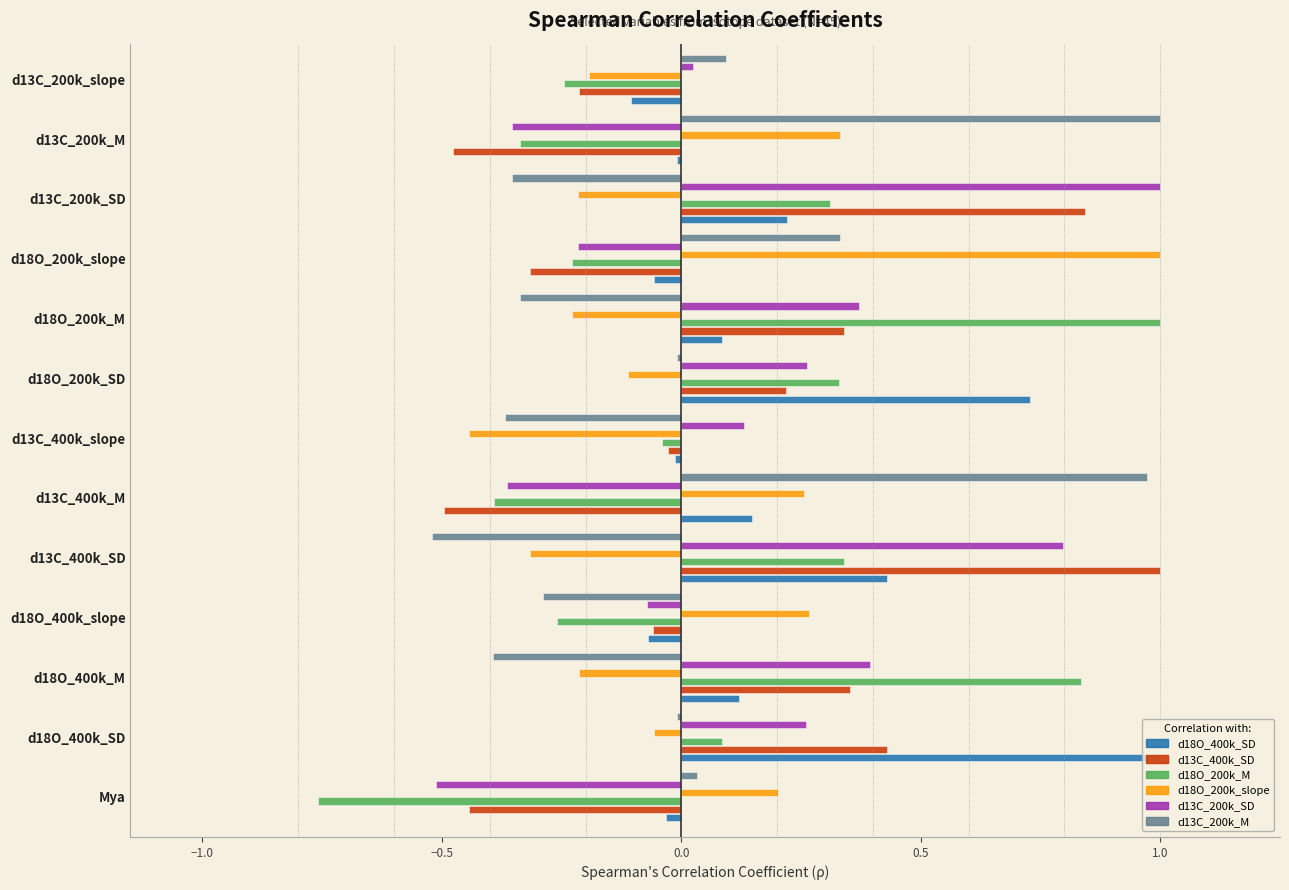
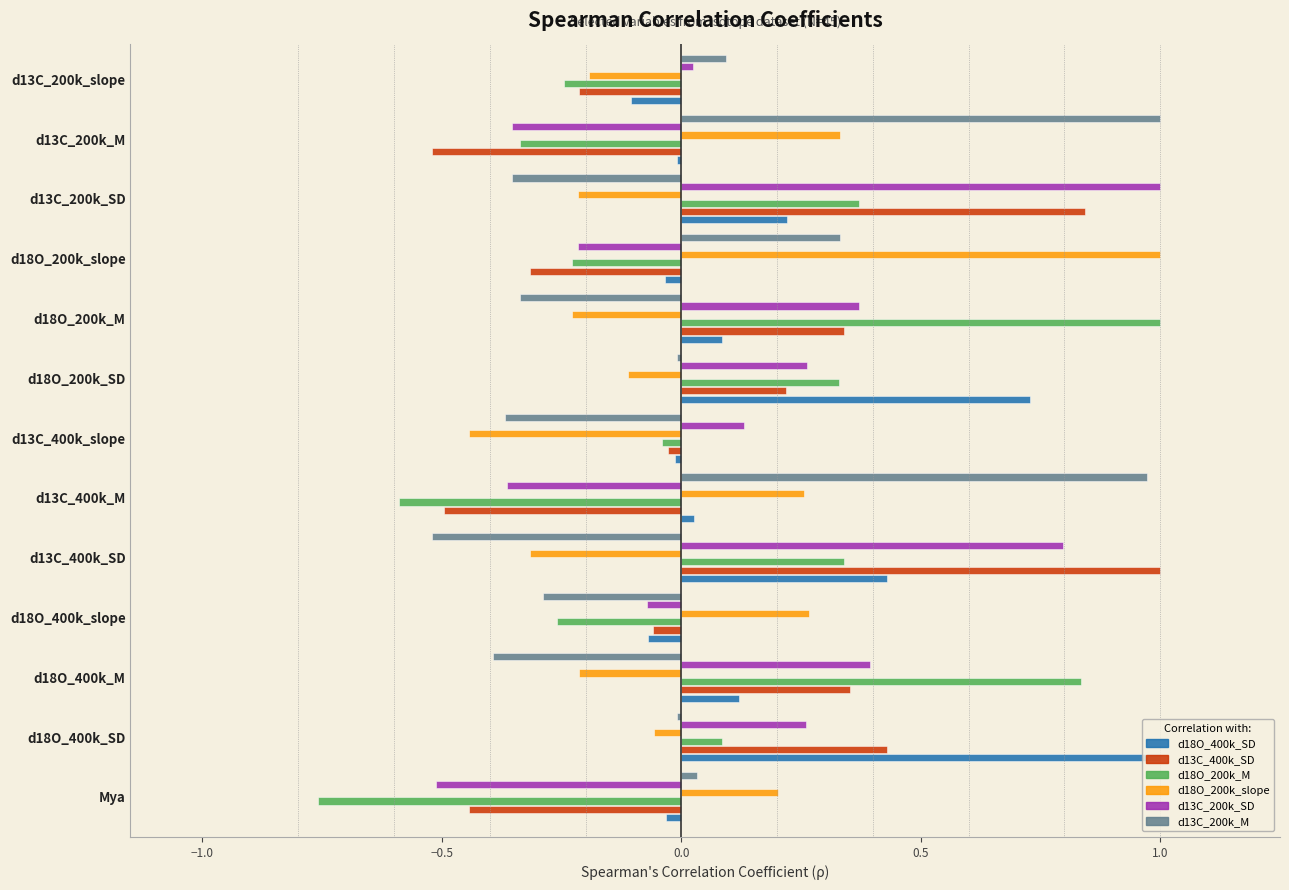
  {
    "d18O_400k_SD": {
      "d13C_200k_slope": -0.10,
      "d13C_200k_M": -0.01,
      "d13C_200k_SD": 0.22,
-     "d18O_200k_slope": -0.06,
+     "d18O_200k_slope": -0.03,
      "d18O_200k_M": 0.09,
      "d18O_200k_SD": 0.73,
      "d13C_400k_slope": -0.01,
-     "d13C_400k_M": 0.15,
+     "d13C_400k_M": 0.03,
      "d13C_400k_SD": 0.43,
      "d18O_400k_slope": -0.07,
      "d18O_400k_M": 0.12,
      "Mya": -0.03
    },
    "d13C_400k_SD": {
      "d13C_200k_slope": -0.21,
-     "d13C_200k_M": -0.48,
+     "d13C_200k_M": -0.52,
      "d13C_200k_SD": 0.84,
      "d18O_200k_slope": -0.32,
      "d18O_200k_M": 0.34,
      "d18O_200k_SD": 0.22,
      "d13C_400k_slope": -0.03,
      "d13C_400k_M": -0.50,
      "d13C_400k_SD": 1.00,
      "d18O_400k_slope": -0.06,
      "d18O_400k_M": 0.35,
      "d18O_400k_SD": 0.43,
      "Mya": -0.44
    },
    "d18O_200k_M": {
      "d13C_200k_slope": -0.25,
      "d13C_200k_M": -0.34,
-     "d13C_200k_SD": 0.31,
+     "d13C_200k_SD": 0.37,
      "d18O_200k_slope": -0.23,
      "d18O_200k_M": 1.00,
      "d18O_200k_SD": 0.33,
      "d13C_400k_slope": -0.04,
-     "d13C_400k_M": -0.39,
+     "d13C_400k_M": -0.59,
      "d13C_400k_SD": 0.34,
      "d18O_400k_slope": -0.26,
      "d18O_400k_M": 0.84,
      "d18O_400k_SD": 0.09,
      "Mya": -0.76
    },
    "d18O_200k_slope": {
      "d13C_200k_slope": -0.19,
      "d13C_200k_M": 0.33,
      "d13C_200k_SD": -0.21,
      "d18O_200k_slope": 1.00,
      "d18O_200k_M": -0.23,
      "d18O_200k_SD": -0.11,
      "d13C_400k_slope": -0.44,
      "d13C_400k_M": 0.26,
      "d13C_400k_SD": -0.32,
      "d18O_400k_slope": 0.27,
      "d18O_400k_M": -0.21,
      "d18O_400k_SD": -0.06,
      "Mya": 0.20
    },
    "d13C_200k_SD": {
      "d13C_200k_slope": 0.02,
      "d13C_200k_M": -0.35,
      "d13C_200k_SD": 1.00,
      "d18O_200k_slope": -0.21,
      "d18O_200k_M": 0.37,
      "d18O_200k_SD": 0.26,
      "d13C_400k_slope": 0.13,
      "d13C_400k_M": -0.36,
      "d13C_400k_SD": 0.80,
      "d18O_400k_slope": -0.07,
      "d18O_400k_M": 0.39,
      "d18O_400k_SD": 0.26,
      "Mya": -0.51
    },
    "d13C_200k_M": {
      "d13C_200k_slope": 0.09,
      "d13C_200k_M": 1.00,
      "d13C_200k_SD": -0.35,
      "d18O_200k_slope": 0.33,
      "d18O_200k_M": -0.34,
      "d18O_200k_SD": -0.01,
      "d13C_400k_slope": -0.37,
      "d13C_400k_M": 0.97,
      "d13C_400k_SD": -0.52,
      "d18O_400k_slope": -0.29,
      "d18O_400k_M": -0.39,
      "d18O_400k_SD": -0.01,
      "Mya": 0.03
    }
  }
